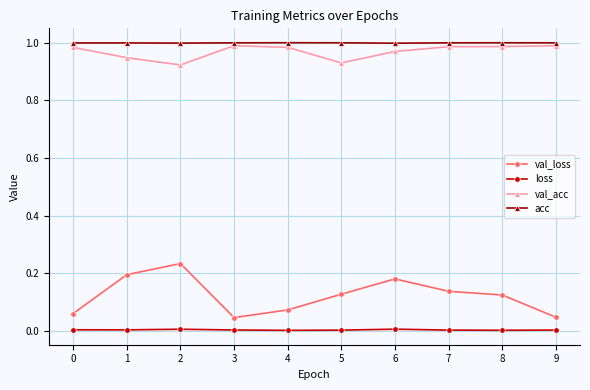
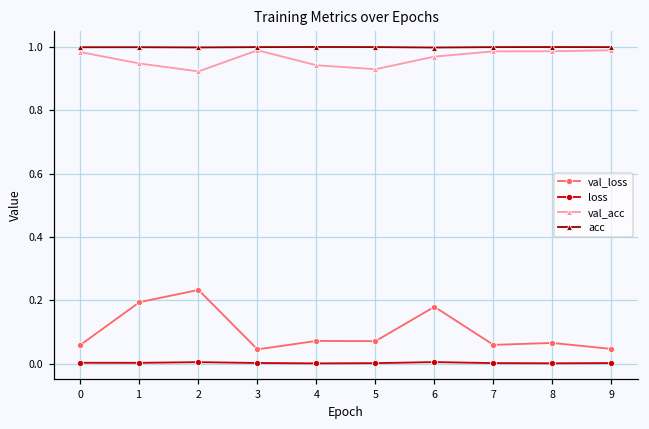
  {
    "val_loss": {
      "0": 0.06,
      "1": 0.19,
      "2": 0.23,
      "3": 0.05,
      "4": 0.07,
-     "5": 0.13,
+     "5": 0.07,
      "6": 0.18,
-     "7": 0.14,
-     "8": 0.12,
+     "7": 0.06,
+     "8": 0.07,
      "9": 0.05
    },
    "val_acc": {
      "0": 0.98,
      "1": 0.95,
      "2": 0.92,
      "3": 0.99,
-     "4": 0.98,
+     "4": 0.94,
      "5": 0.93,
      "6": 0.97,
      "7": 0.99,
      "8": 0.99,
      "9": 0.99
    }
  }
